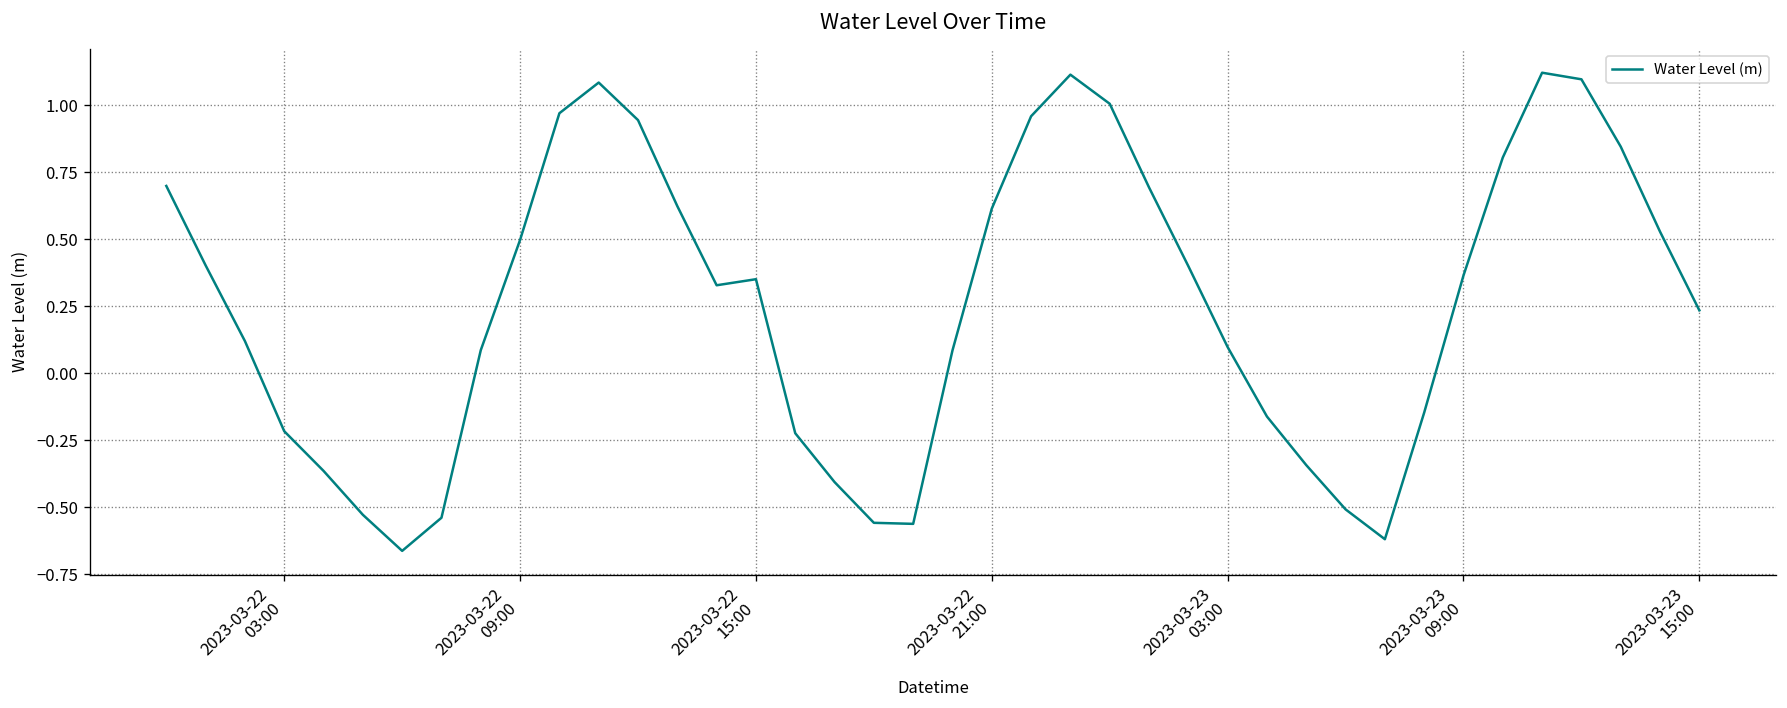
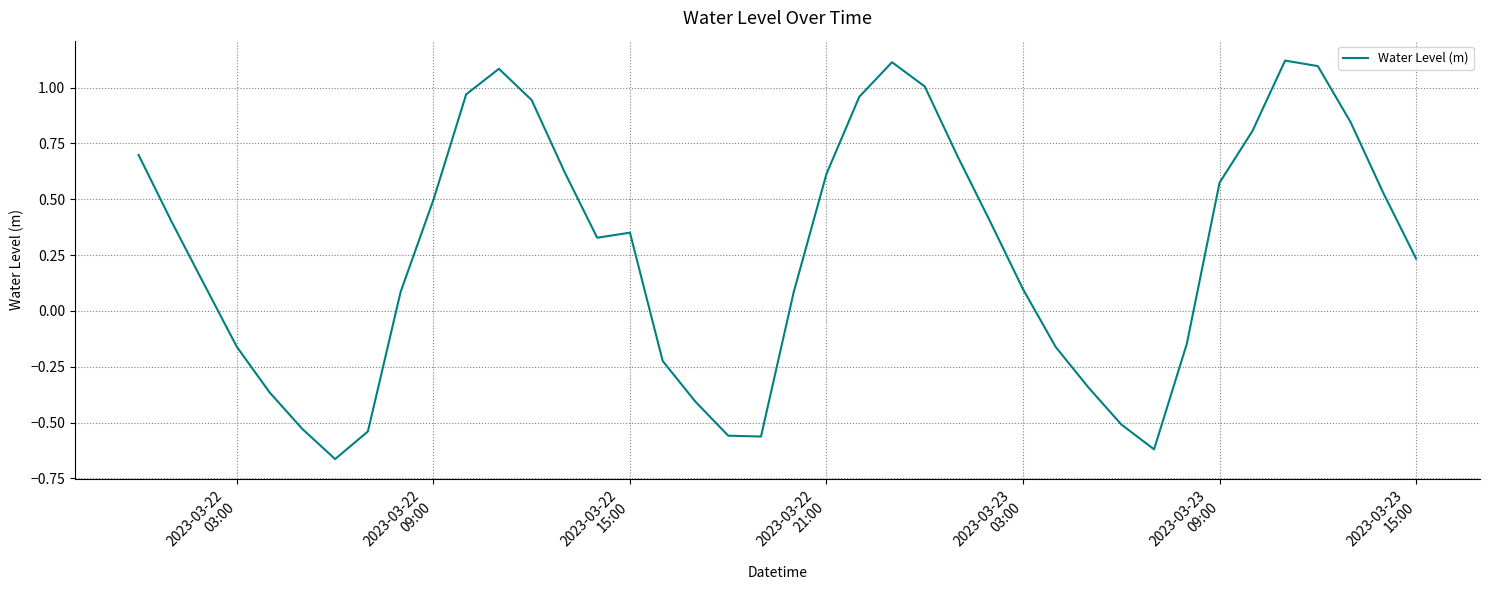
  {
-   "2023-03-22 03:00": -0.22,
+   "2023-03-22 03:00": -0.16,
    "2023-03-22 09:00": 0.50,
    "2023-03-22 15:00": 0.35,
    "2023-03-22 21:00": 0.61,
    "2023-03-23 03:00": 0.10,
-   "2023-03-23 09:00": 0.36,
+   "2023-03-23 09:00": 0.57,
    "2023-03-23 15:00": 0.23
  }
